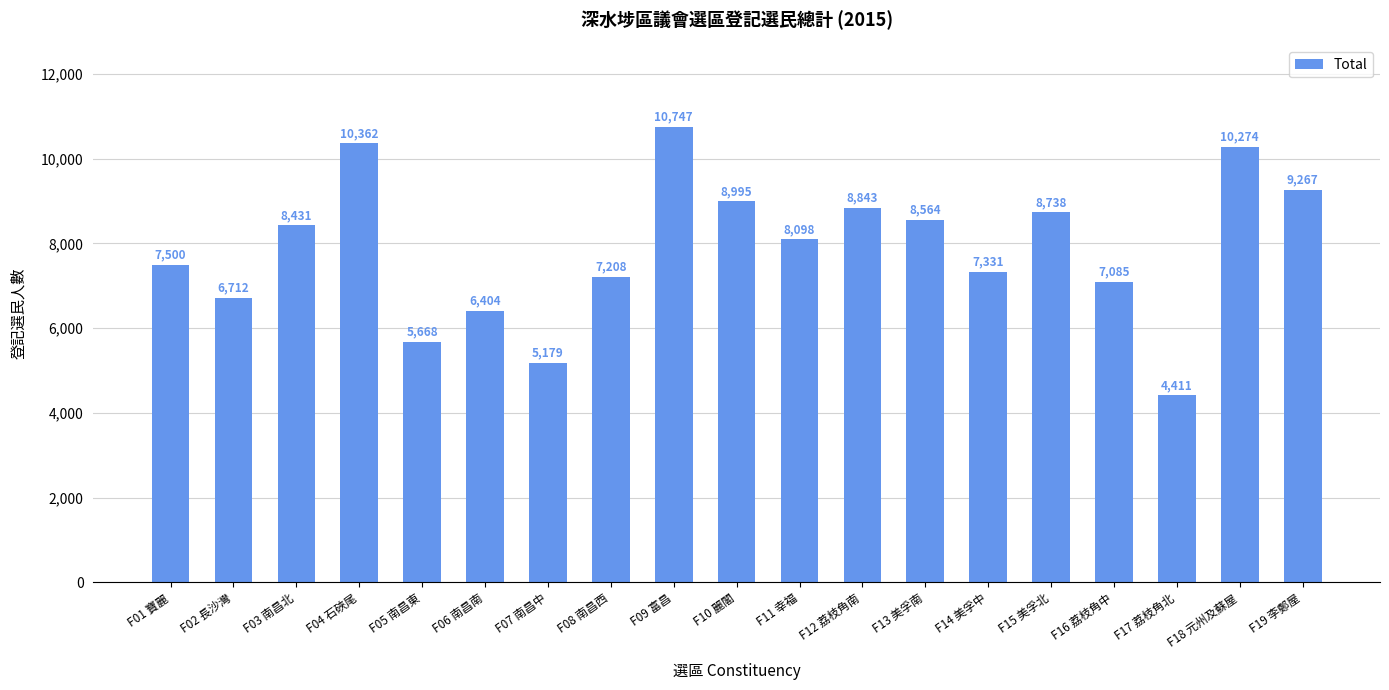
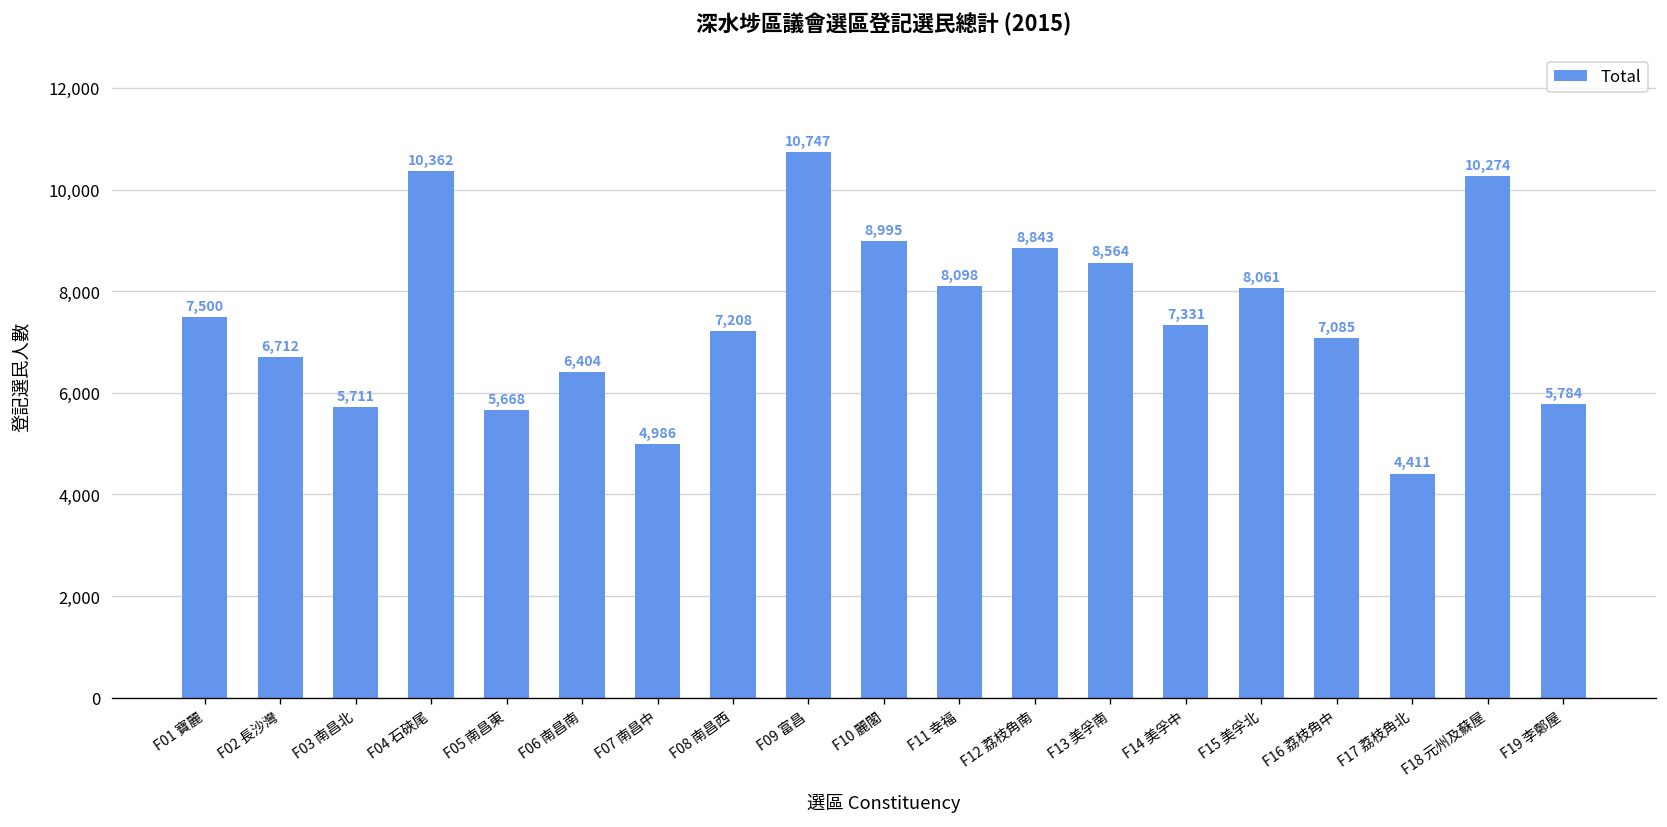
  {
    "F01 寶麗": "7,500",
    "F02 長沙灣": "6,712",
-   "F03 南昌北": "8,431",
+   "F03 南昌北": "5,711",
    "F04 石硤尾": "10,362",
    "F05 南昌東": "5,668",
    "F06 南昌南": "6,404",
-   "F07 南昌中": "5,179",
+   "F07 南昌中": "4,986",
    "F08 南昌西": "7,208",
    "F09 富昌": "10,747",
    "F10 麗閣": "8,995",
    "F11 幸福": "8,098",
    "F12 荔枝角南": "8,843",
    "F13 美孚南": "8,564",
    "F14 美孚中": "7,331",
-   "F15 美孚北": "8,738",
+   "F15 美孚北": "8,061",
    "F16 荔枝角中": "7,085",
    "F17 荔枝角北": "4,411",
    "F18 元州及蘇屋": "10,274",
-   "F19 李鄭屋": "9,267"
+   "F19 李鄭屋": "5,784"
  }
